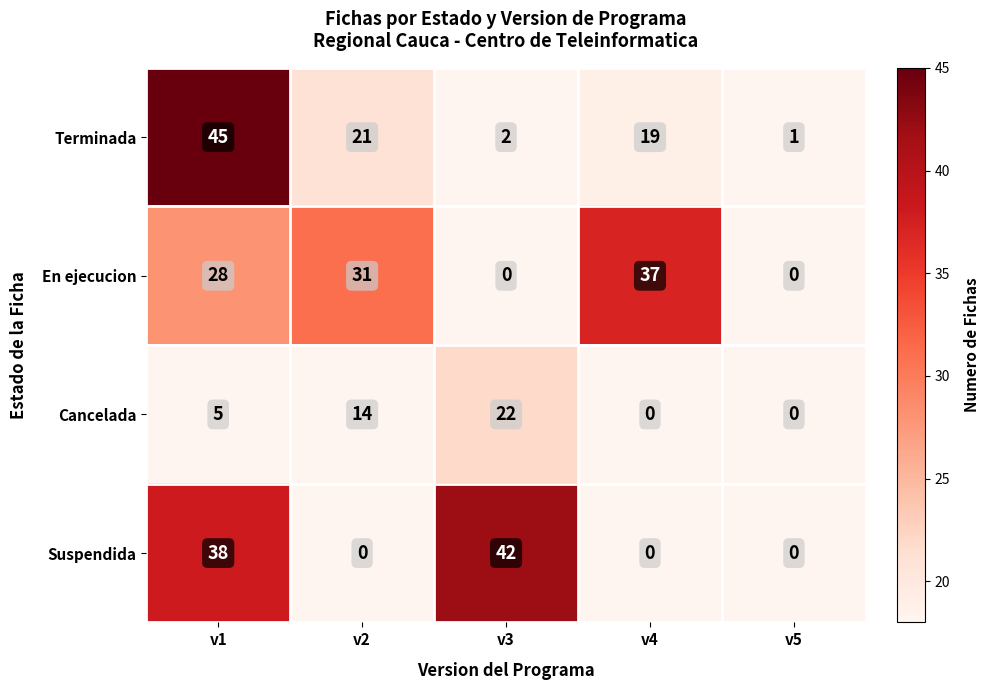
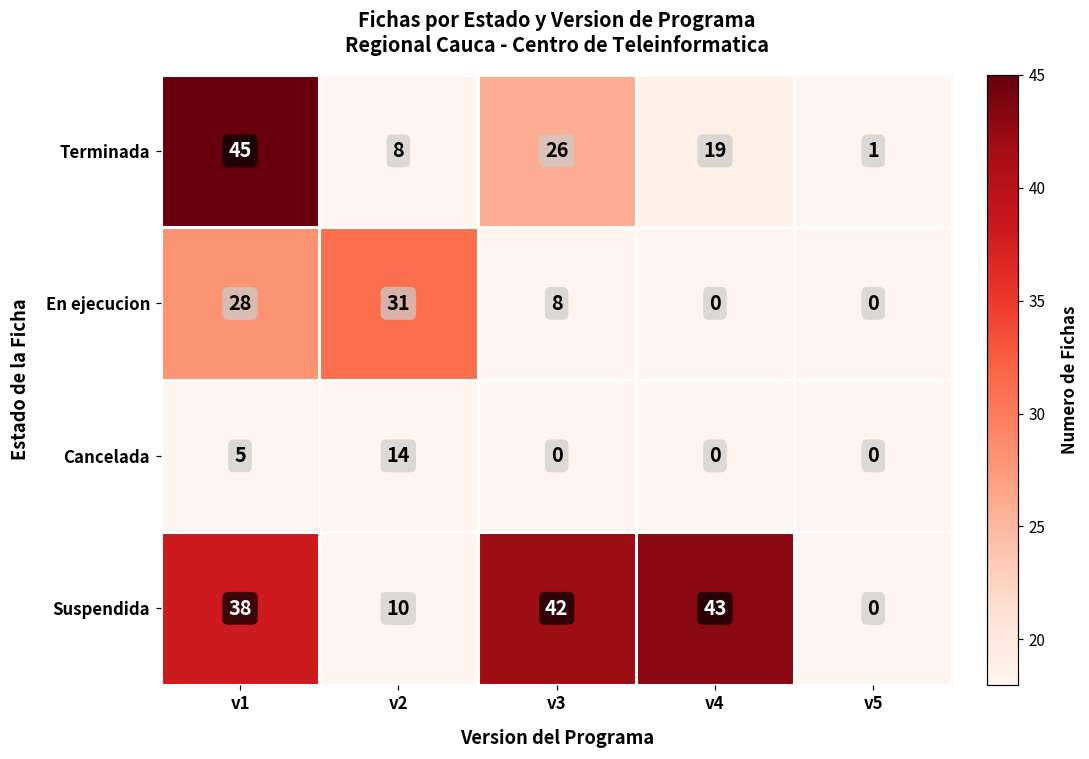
  {
    "Terminada": {
-     "v2": 21,
-     "v3": 2
+     "v2": 8,
+     "v3": 26
    },
    "En ejecucion": {
-     "v3": 0,
-     "v4": 37
+     "v3": 8,
+     "v4": 0
    },
    "Cancelada": {
-     "v3": 22
+     "v3": 0
    },
    "Suspendida": {
-     "v2": 0,
-     "v4": 0
+     "v2": 10,
+     "v4": 43
    }
  }
